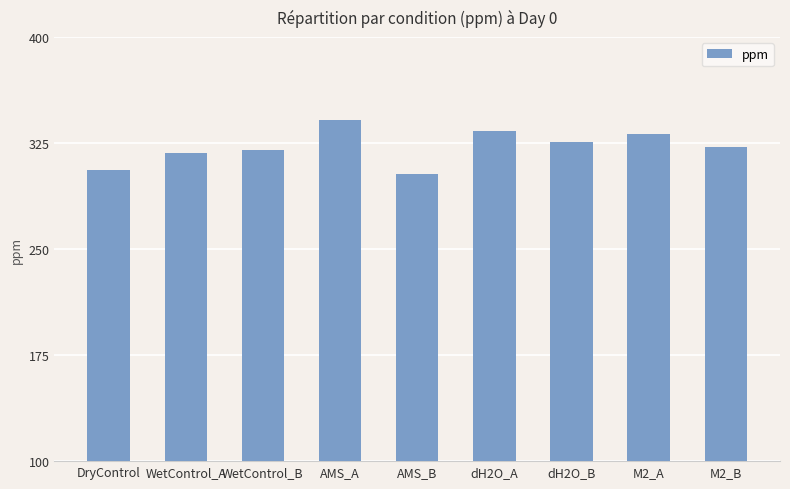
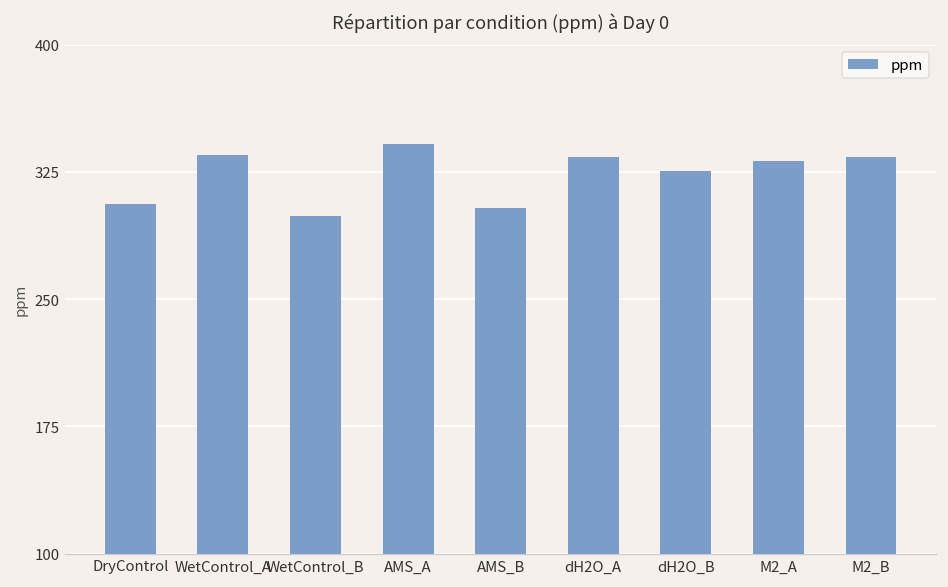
  {
    "DryControl": 306,
-   "WetControl_A": 318,
-   "WetControl_B": 320,
+   "WetControl_A": 335,
+   "WetControl_B": 299,
    "AMS_A": 341,
    "AMS_B": 303,
    "dH2O_A": 334,
    "dH2O_B": 325,
    "M2_A": 331,
-   "M2_B": 322
+   "M2_B": 334
  }
